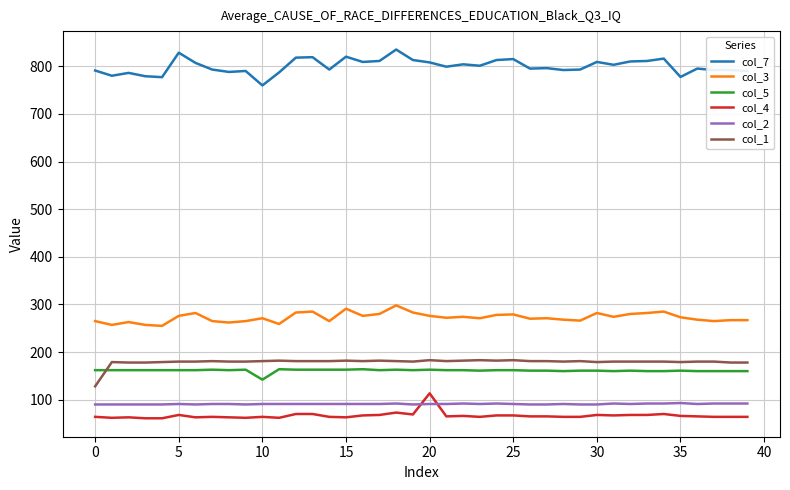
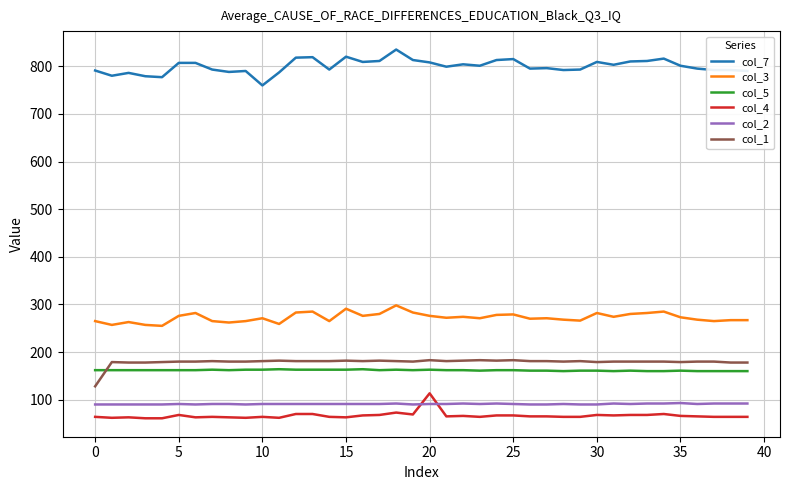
  {
    "col_7": {
      "0": 790,
-     "5": 830,
+     "5": 810,
      "10": 760,
      "15": 820,
      "20": 810,
      "25": 820,
      "30": 810,
-     "35": 780
+     "35": 800
    },
    "col_3": {
      "0": 270,
      "5": 280,
      "10": 270,
      "15": 290,
      "20": 280,
      "25": 280,
      "30": 280,
      "35": 270
    },
    "col_5": {
      "0": 160,
      "5": 160,
-     "10": 140,
+     "10": 160,
      "15": 160,
      "20": 160,
      "25": 160,
      "30": 160,
      "35": 160
    },
    "col_4": {
      "0": 60,
      "5": 70,
      "10": 60,
      "15": 60,
      "20": 110,
      "25": 70,
      "30": 70,
      "35": 70
    },
    "col_2": {
      "0": 90,
      "5": 90,
      "10": 90,
      "15": 90,
      "20": 90,
      "25": 90,
      "30": 90,
      "35": 90
    },
    "col_1": {
      "0": 130,
      "5": 180,
      "10": 180,
      "15": 180,
      "20": 180,
      "25": 180,
      "30": 180,
      "35": 180
    }
  }
